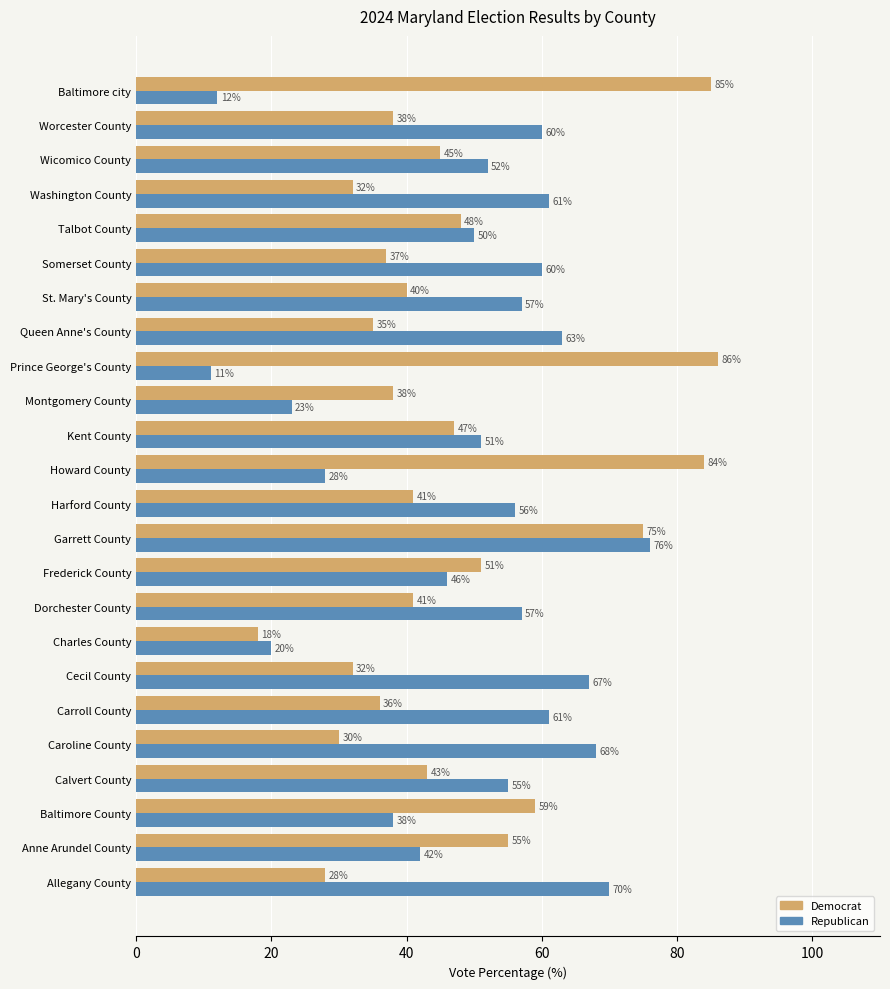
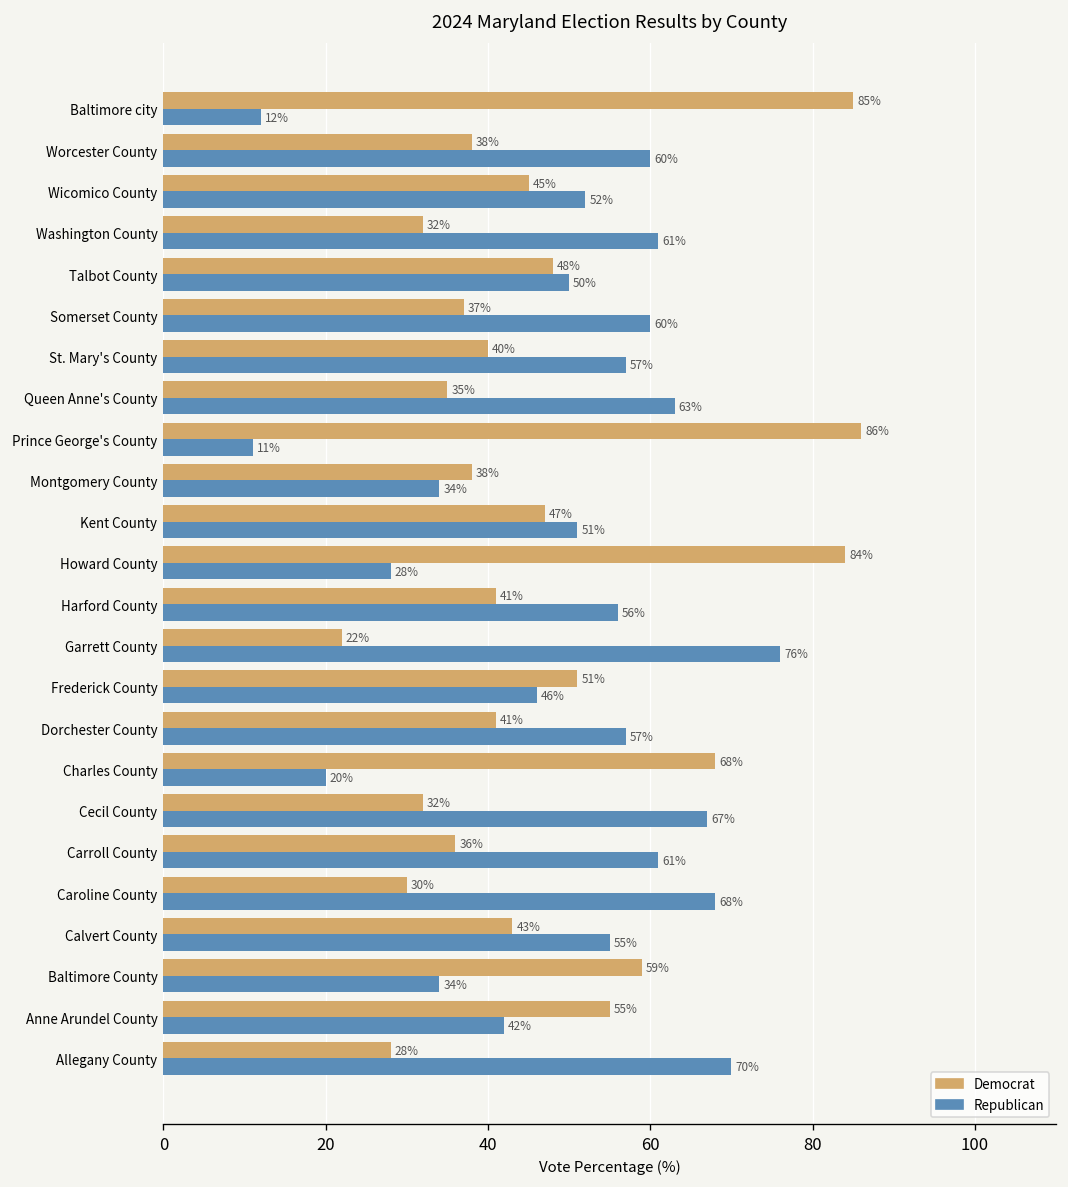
  {
    "Democrat": {
      "Baltimore city": "85%",
      "Worcester County": "38%",
      "Wicomico County": "45%",
      "Washington County": "32%",
      "Talbot County": "48%",
      "Somerset County": "37%",
      "St. Mary's County": "40%",
      "Queen Anne's County": "35%",
      "Prince George's County": "86%",
      "Montgomery County": "38%",
      "Kent County": "47%",
      "Howard County": "84%",
      "Harford County": "41%",
-     "Garrett County": "75%",
+     "Garrett County": "22%",
      "Frederick County": "51%",
      "Dorchester County": "41%",
-     "Charles County": "18%",
+     "Charles County": "68%",
      "Cecil County": "32%",
      "Carroll County": "36%",
      "Caroline County": "30%",
      "Calvert County": "43%",
      "Baltimore County": "59%",
      "Anne Arundel County": "55%",
      "Allegany County": "28%"
    },
    "Republican": {
      "Baltimore city": "12%",
      "Worcester County": "60%",
      "Wicomico County": "52%",
      "Washington County": "61%",
      "Talbot County": "50%",
      "Somerset County": "60%",
      "St. Mary's County": "57%",
      "Queen Anne's County": "63%",
      "Prince George's County": "11%",
-     "Montgomery County": "23%",
+     "Montgomery County": "34%",
      "Kent County": "51%",
      "Howard County": "28%",
      "Harford County": "56%",
      "Garrett County": "76%",
      "Frederick County": "46%",
      "Dorchester County": "57%",
      "Charles County": "20%",
      "Cecil County": "67%",
      "Carroll County": "61%",
      "Caroline County": "68%",
      "Calvert County": "55%",
-     "Baltimore County": "38%",
+     "Baltimore County": "34%",
      "Anne Arundel County": "42%",
      "Allegany County": "70%"
    }
  }
